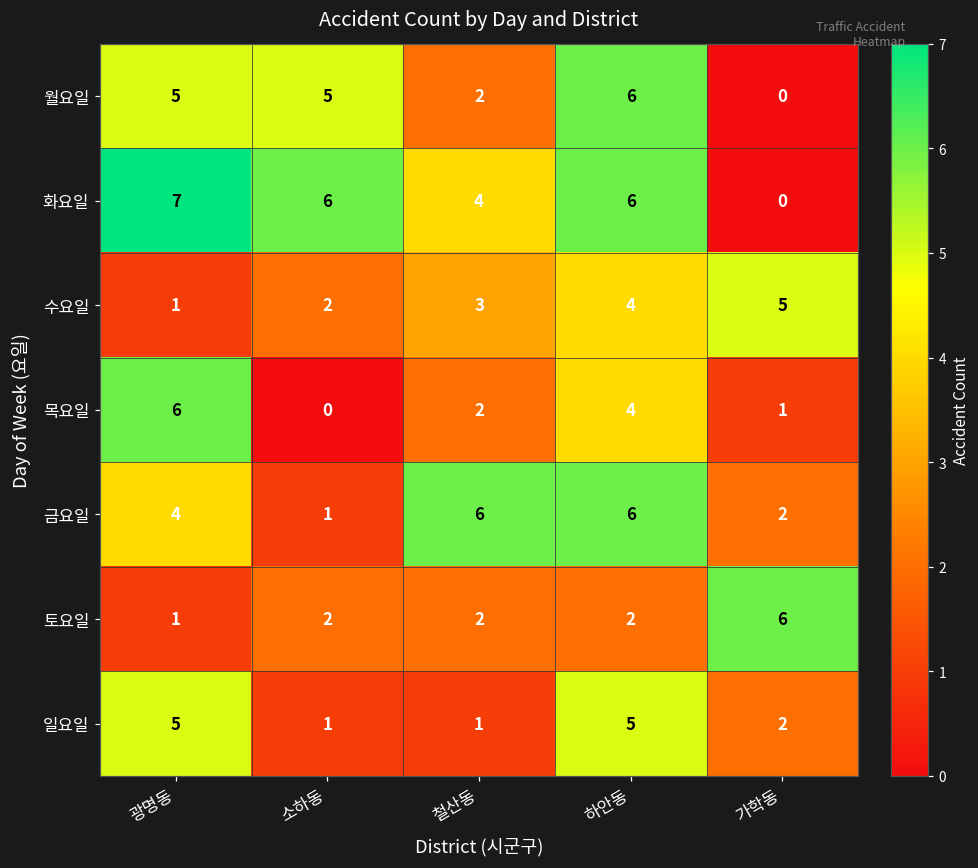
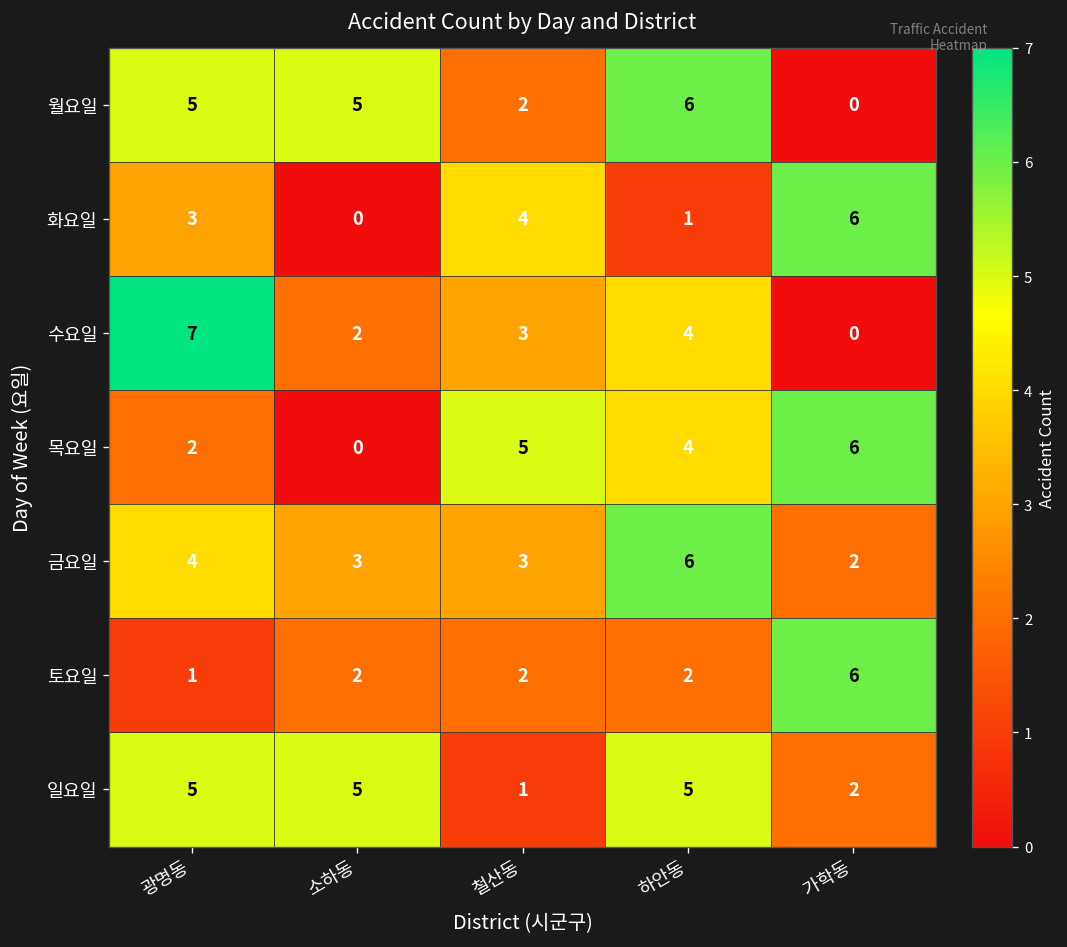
  {
    "월요일": {
      "광명동": 5,
      "소하동": 5,
      "철산동": 2,
      "하안동": 6,
      "가학동": 0
    },
    "화요일": {
-     "광명동": 7,
-     "소하동": 6,
+     "광명동": 3,
+     "소하동": 0,
      "철산동": 4,
-     "하안동": 6,
-     "가학동": 0
+     "하안동": 1,
+     "가학동": 6
    },
    "수요일": {
-     "광명동": 1,
+     "광명동": 7,
      "소하동": 2,
      "철산동": 3,
      "하안동": 4,
-     "가학동": 5
+     "가학동": 0
    },
    "목요일": {
-     "광명동": 6,
+     "광명동": 2,
      "소하동": 0,
-     "철산동": 2,
+     "철산동": 5,
      "하안동": 4,
-     "가학동": 1
+     "가학동": 6
    },
    "금요일": {
      "광명동": 4,
-     "소하동": 1,
-     "철산동": 6,
+     "소하동": 3,
+     "철산동": 3,
      "하안동": 6,
      "가학동": 2
    },
    "토요일": {
      "광명동": 1,
      "소하동": 2,
      "철산동": 2,
      "하안동": 2,
      "가학동": 6
    },
    "일요일": {
      "광명동": 5,
-     "소하동": 1,
+     "소하동": 5,
      "철산동": 1,
      "하안동": 5,
      "가학동": 2
    }
  }
